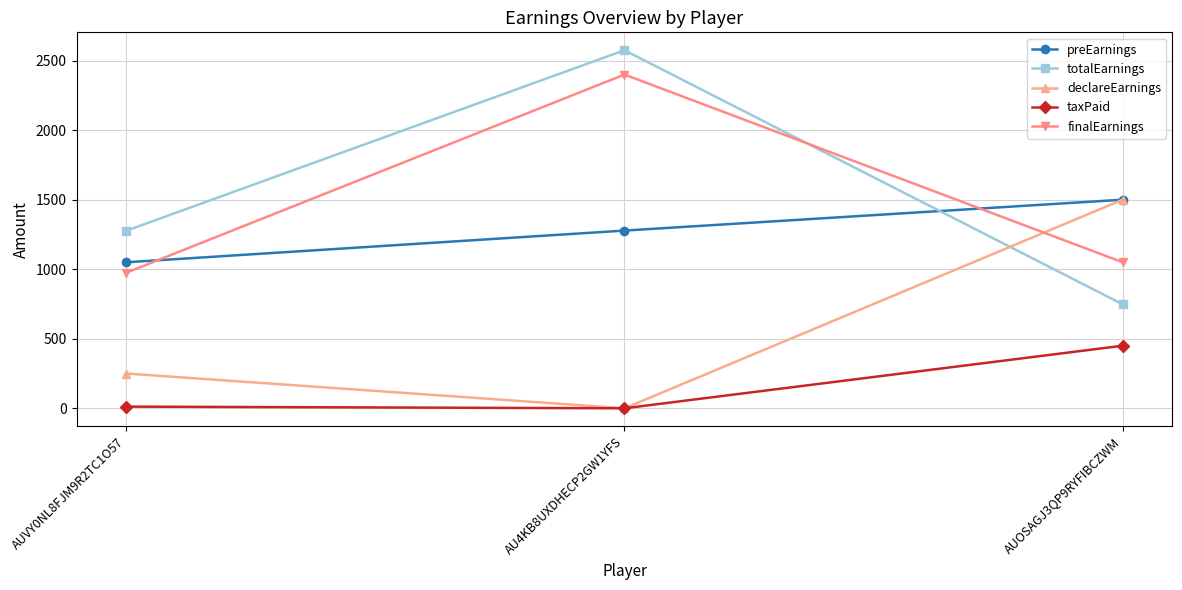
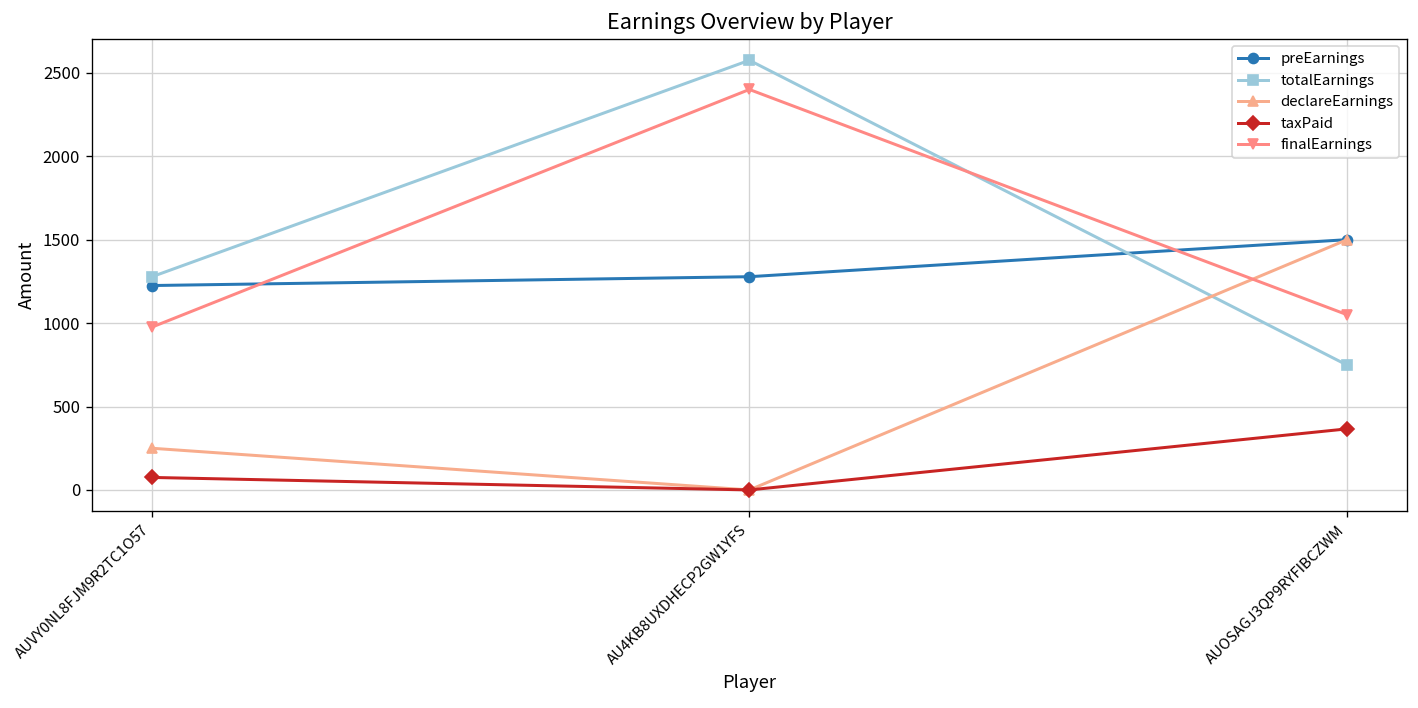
  {
    "preEarnings": {
-     "AUVY0NL8FJM9R2TC1O57": 1050,
+     "AUVY0NL8FJM9R2TC1O57": 1230,
      "AU4KB8UXDHECP2GW1YFS": 1280
    },
    "totalEarnings": {
      "AUVY0NL8FJM9R2TC1O57": 1280,
      "AU4KB8UXDHECP2GW1YFS": 2580,
      "AUOSAGJ3QP9RYFIBCZWM": 750
    },
    "taxPaid": {
-     "AUVY0NL8FJM9R2TC1O57": 10,
-     "AUOSAGJ3QP9RYFIBCZWM": 450
+     "AUVY0NL8FJM9R2TC1O57": 80,
+     "AUOSAGJ3QP9RYFIBCZWM": 370
    }
  }
